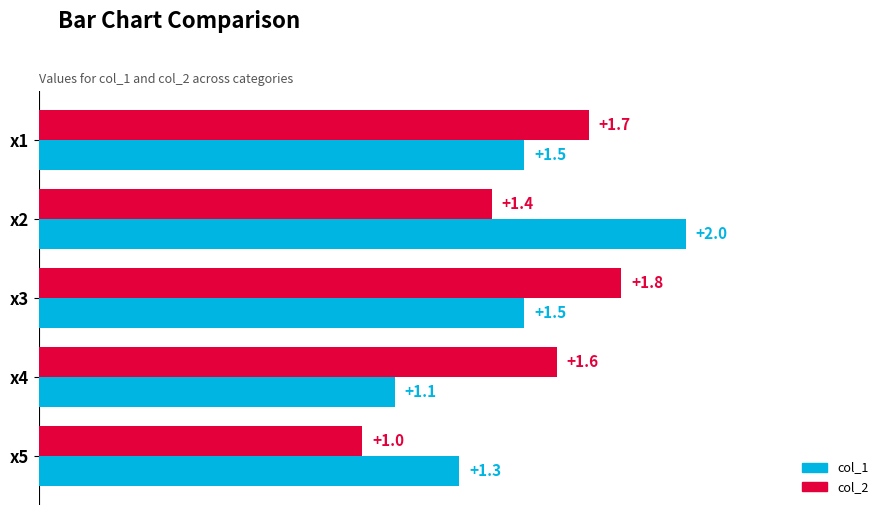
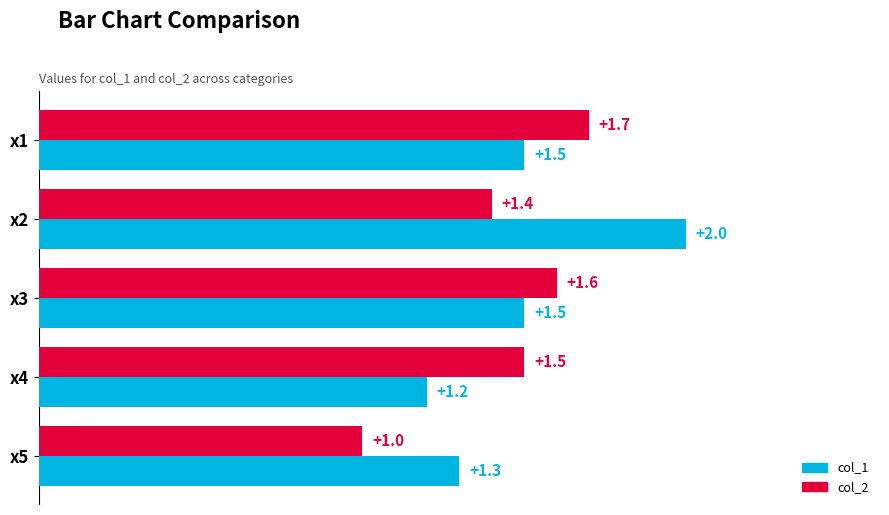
  {
    "col_1": {
      "x1": "+1.5",
      "x2": "+2.0",
      "x3": "+1.5",
-     "x4": "+1.1",
+     "x4": "+1.2",
      "x5": "+1.3"
    },
    "col_2": {
      "x1": "+1.7",
      "x2": "+1.4",
-     "x3": "+1.8",
-     "x4": "+1.6",
+     "x3": "+1.6",
+     "x4": "+1.5",
      "x5": "+1.0"
    }
  }
